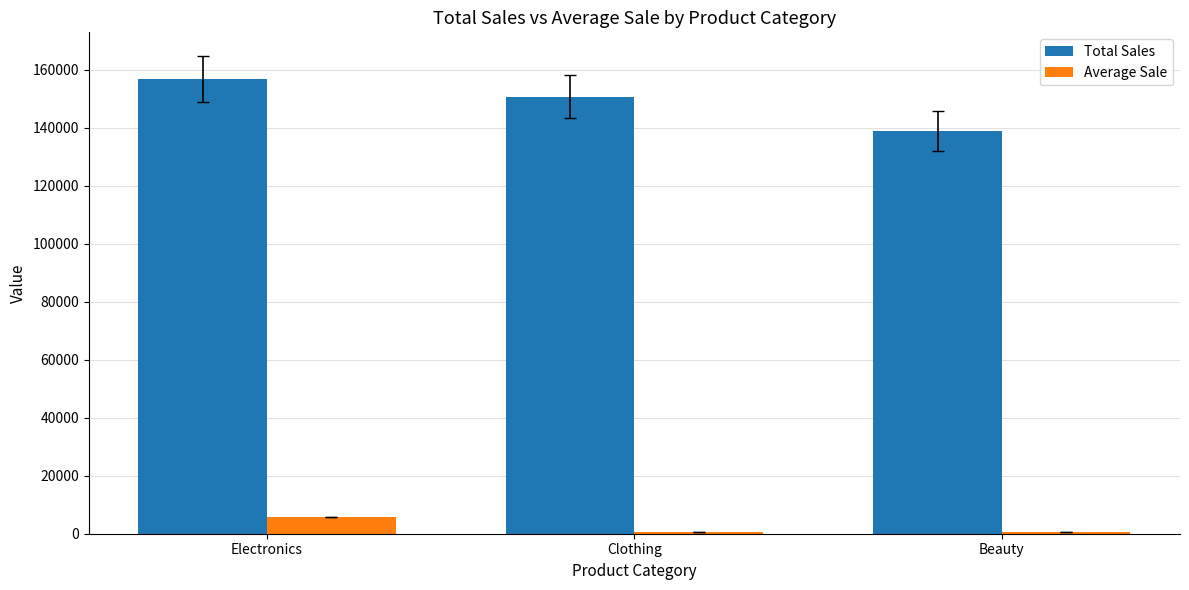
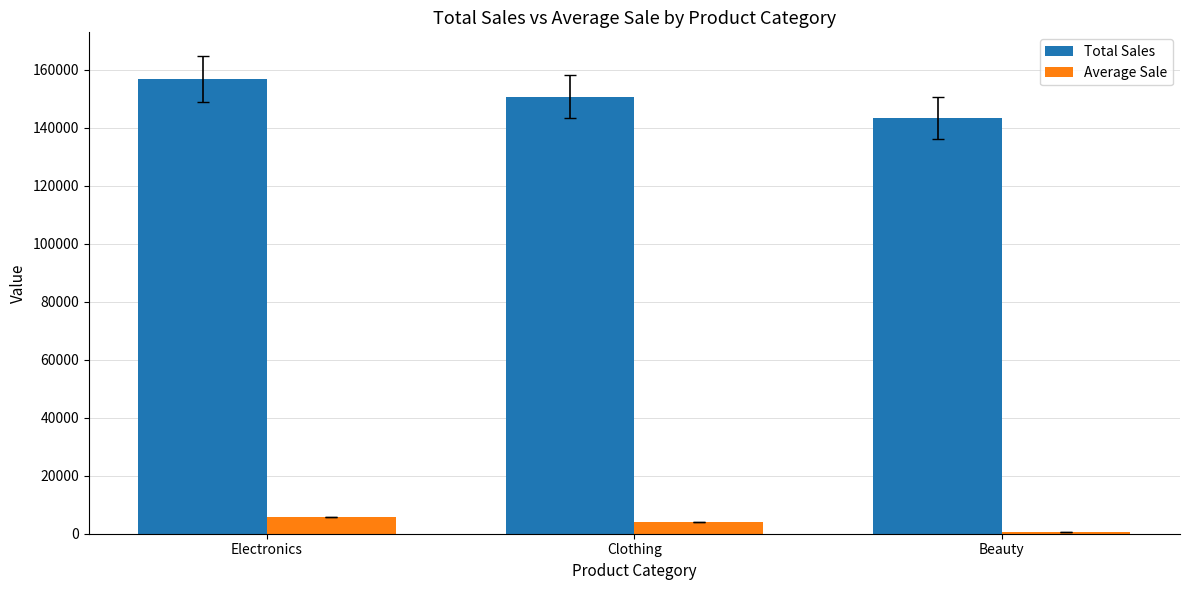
  {
    "Total Sales": {
      "Electronics": 157000,
      "Clothing": 151000,
-     "Beauty": 139000
+     "Beauty": 144000
    },
    "Average Sale": {
      "Electronics": 6000,
-     "Clothing": 0
+     "Clothing": 4000
    }
  }
